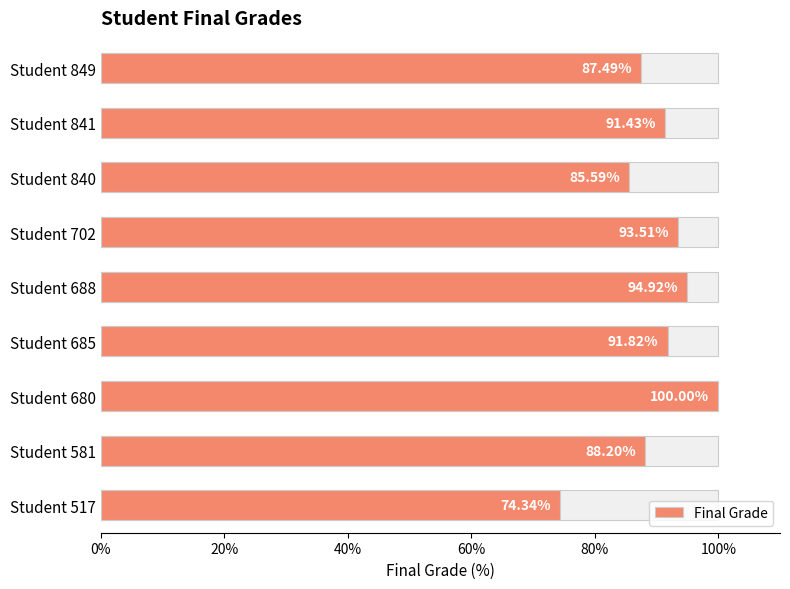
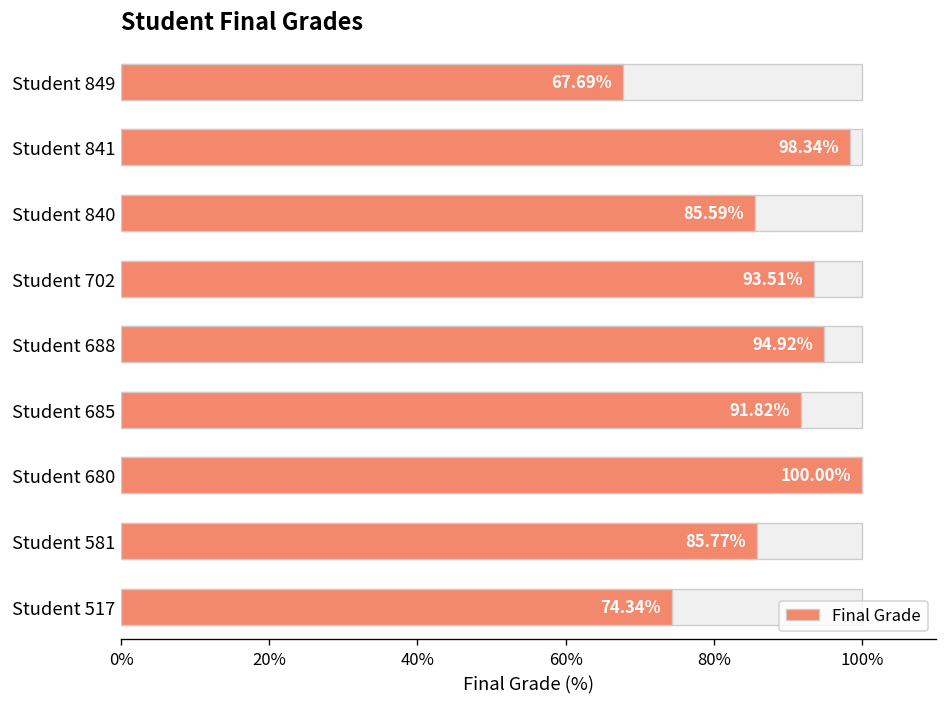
  {
    "Final Grade": {
-     "Student 849": "87.49%",
-     "Student 841": "91.43%",
+     "Student 849": "67.69%",
+     "Student 841": "98.34%",
      "Student 680": "100.00%",
-     "Student 581": "88.20%"
+     "Student 581": "85.77%"
    }
  }
